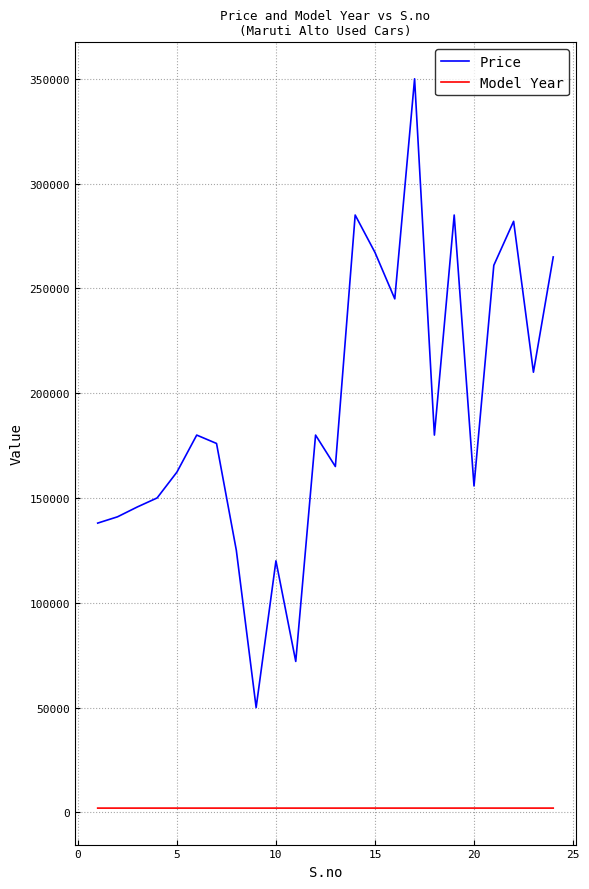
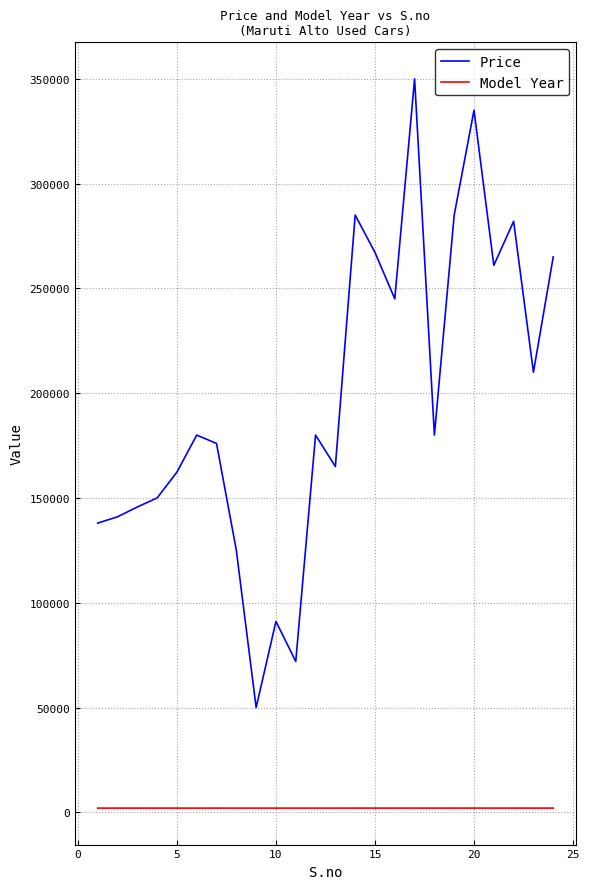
  {
    "Price": {
      "5": 162000,
-     "10": 120000,
+     "10": 91000,
      "15": 267000,
-     "20": 156000
+     "20": 335000
    },
    "Model Year": {
      "5": 2000,
      "10": 2000,
      "15": 2000,
      "20": 2000
    }
  }
